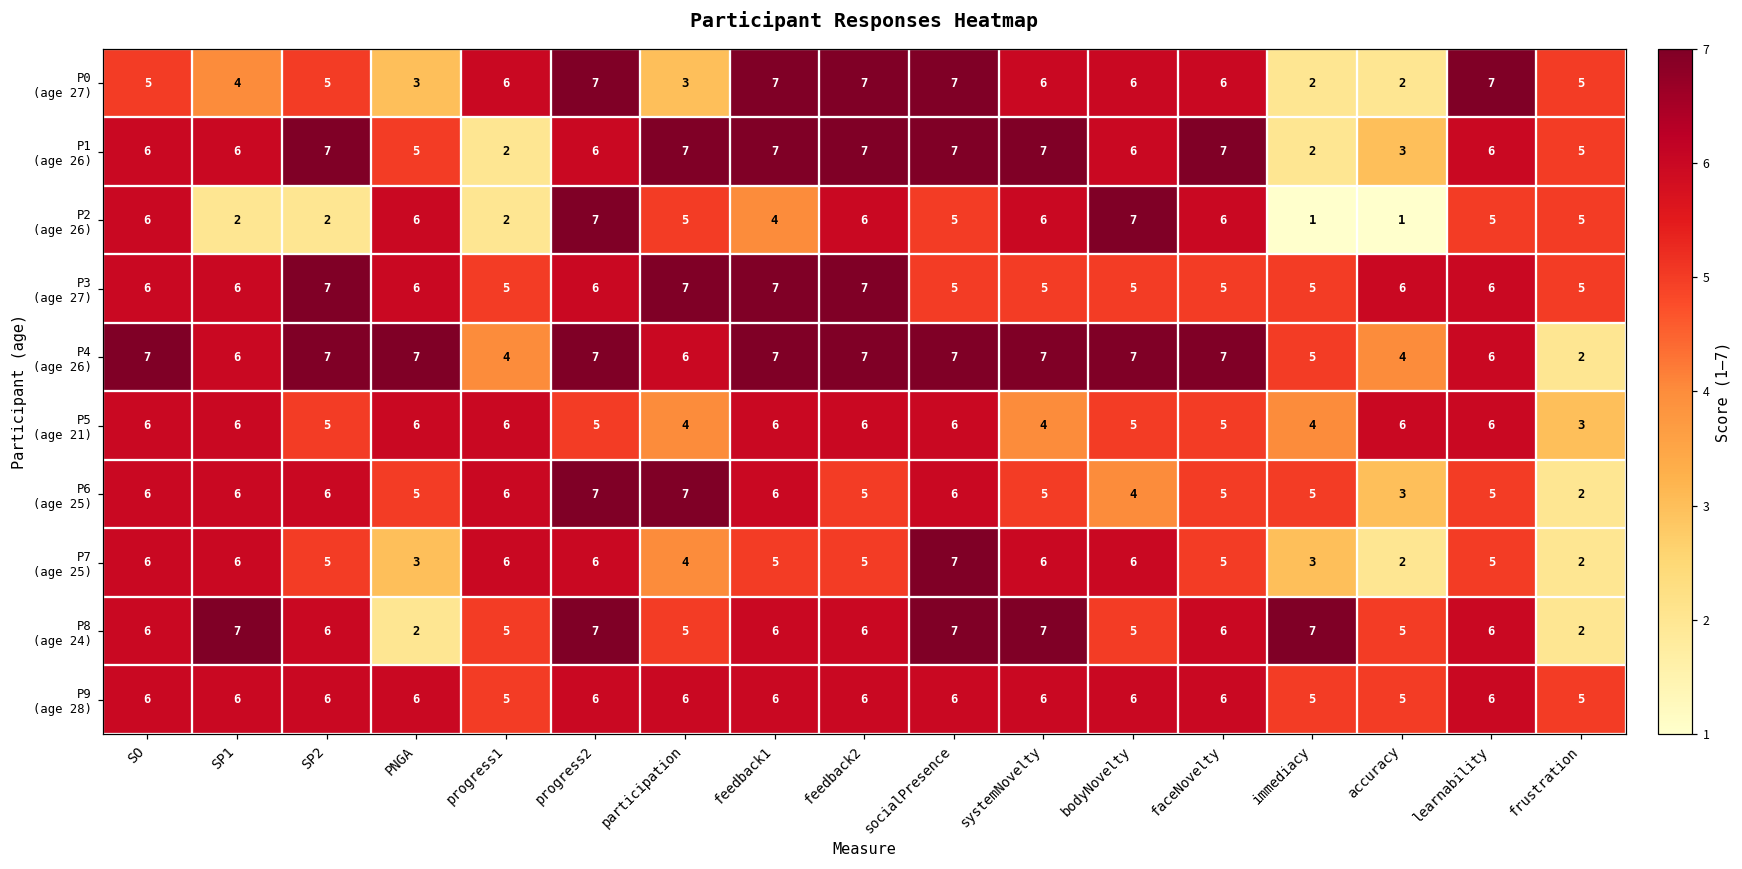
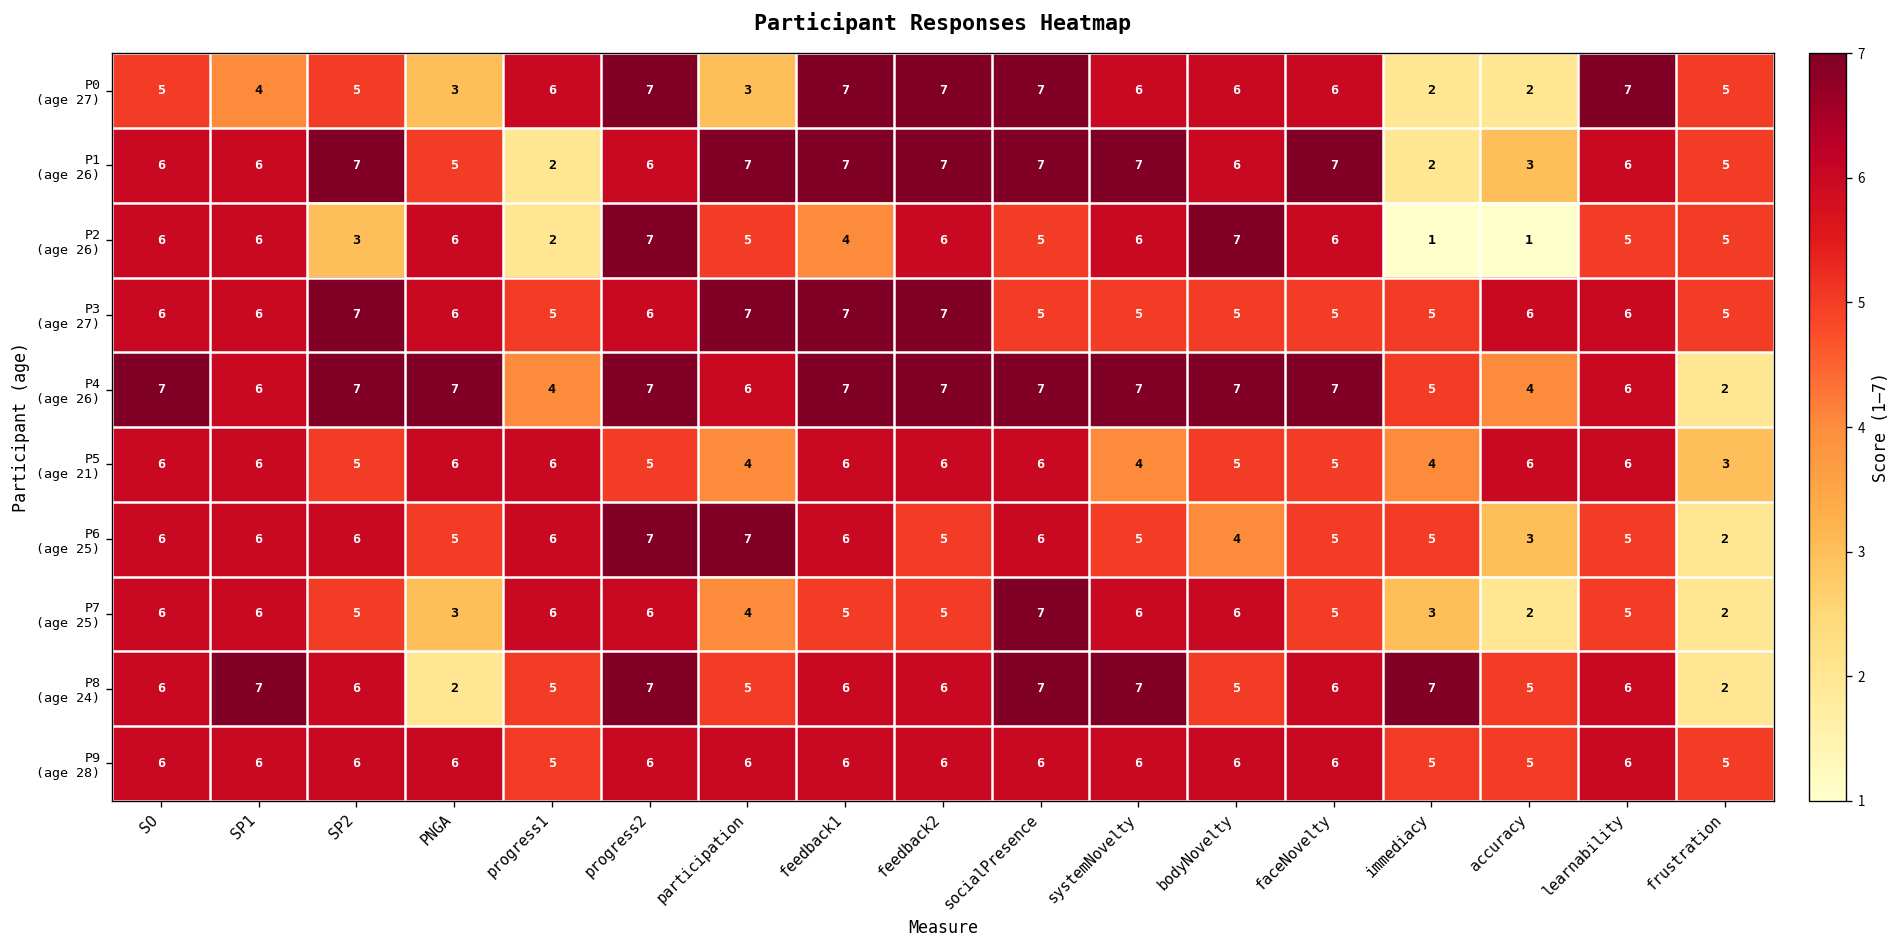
  {
    "P0 (age 27)": {
      "SO": 5,
      "SP1": 4,
      "SP2": 5,
      "PNGA": 3,
      "progress1": 6,
      "progress2": 7,
      "participation": 3,
      "feedback1": 7,
      "feedback2": 7,
      "socialPresence": 7,
      "systemNovelty": 6,
      "bodyNovelty": 6,
      "faceNovelty": 6,
      "immediacy": 2,
      "accuracy": 2,
      "learnability": 7,
      "frustration": 5
    },
    "P1 (age 26)": {
      "SO": 6,
      "SP1": 6,
      "SP2": 7,
      "PNGA": 5,
      "progress1": 2,
      "progress2": 6,
      "participation": 7,
      "feedback1": 7,
      "feedback2": 7,
      "socialPresence": 7,
      "systemNovelty": 7,
      "bodyNovelty": 6,
      "faceNovelty": 7,
      "immediacy": 2,
      "accuracy": 3,
      "learnability": 6,
      "frustration": 5
    },
    "P2 (age 26)": {
      "SO": 6,
-     "SP1": 2,
-     "SP2": 2,
+     "SP1": 6,
+     "SP2": 3,
      "PNGA": 6,
      "progress1": 2,
      "progress2": 7,
      "participation": 5,
      "feedback1": 4,
      "feedback2": 6,
      "socialPresence": 5,
      "systemNovelty": 6,
      "bodyNovelty": 7,
      "faceNovelty": 6,
      "immediacy": 1,
      "accuracy": 1,
      "learnability": 5,
      "frustration": 5
    },
    "P3 (age 27)": {
      "SO": 6,
      "SP1": 6,
      "SP2": 7,
      "PNGA": 6,
      "progress1": 5,
      "progress2": 6,
      "participation": 7,
      "feedback1": 7,
      "feedback2": 7,
      "socialPresence": 5,
      "systemNovelty": 5,
      "bodyNovelty": 5,
      "faceNovelty": 5,
      "immediacy": 5,
      "accuracy": 6,
      "learnability": 6,
      "frustration": 5
    },
    "P4 (age 26)": {
      "SO": 7,
      "SP1": 6,
      "SP2": 7,
      "PNGA": 7,
      "progress1": 4,
      "progress2": 7,
      "participation": 6,
      "feedback1": 7,
      "feedback2": 7,
      "socialPresence": 7,
      "systemNovelty": 7,
      "bodyNovelty": 7,
      "faceNovelty": 7,
      "immediacy": 5,
      "accuracy": 4,
      "learnability": 6,
      "frustration": 2
    },
    "P5 (age 21)": {
      "SO": 6,
      "SP1": 6,
      "SP2": 5,
      "PNGA": 6,
      "progress1": 6,
      "progress2": 5,
      "participation": 4,
      "feedback1": 6,
      "feedback2": 6,
      "socialPresence": 6,
      "systemNovelty": 4,
      "bodyNovelty": 5,
      "faceNovelty": 5,
      "immediacy": 4,
      "accuracy": 6,
      "learnability": 6,
      "frustration": 3
    },
    "P6 (age 25)": {
      "SO": 6,
      "SP1": 6,
      "SP2": 6,
      "PNGA": 5,
      "progress1": 6,
      "progress2": 7,
      "participation": 7,
      "feedback1": 6,
      "feedback2": 5,
      "socialPresence": 6,
      "systemNovelty": 5,
      "bodyNovelty": 4,
      "faceNovelty": 5,
      "immediacy": 5,
      "accuracy": 3,
      "learnability": 5,
      "frustration": 2
    },
    "P7 (age 25)": {
      "SO": 6,
      "SP1": 6,
      "SP2": 5,
      "PNGA": 3,
      "progress1": 6,
      "progress2": 6,
      "participation": 4,
      "feedback1": 5,
      "feedback2": 5,
      "socialPresence": 7,
      "systemNovelty": 6,
      "bodyNovelty": 6,
      "faceNovelty": 5,
      "immediacy": 3,
      "accuracy": 2,
      "learnability": 5,
      "frustration": 2
    },
    "P8 (age 24)": {
      "SO": 6,
      "SP1": 7,
      "SP2": 6,
      "PNGA": 2,
      "progress1": 5,
      "progress2": 7,
      "participation": 5,
      "feedback1": 6,
      "feedback2": 6,
      "socialPresence": 7,
      "systemNovelty": 7,
      "bodyNovelty": 5,
      "faceNovelty": 6,
      "immediacy": 7,
      "accuracy": 5,
      "learnability": 6,
      "frustration": 2
    },
    "P9 (age 28)": {
      "SO": 6,
      "SP1": 6,
      "SP2": 6,
      "PNGA": 6,
      "progress1": 5,
      "progress2": 6,
      "participation": 6,
      "feedback1": 6,
      "feedback2": 6,
      "socialPresence": 6,
      "systemNovelty": 6,
      "bodyNovelty": 6,
      "faceNovelty": 6,
      "immediacy": 5,
      "accuracy": 5,
      "learnability": 6,
      "frustration": 5
    }
  }
